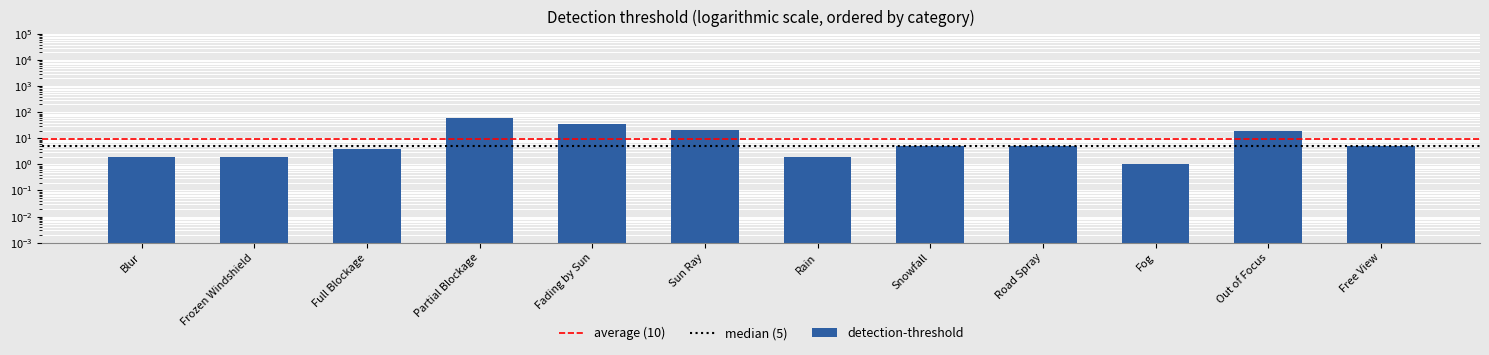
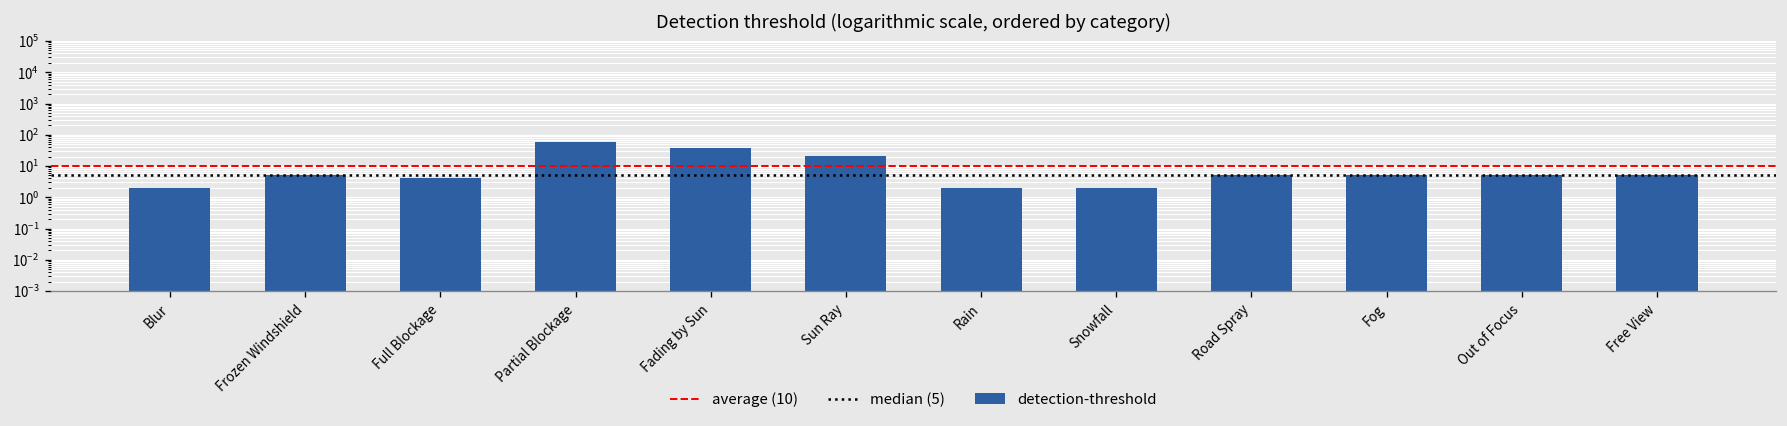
  {
    "Blur": 2,
-   "Frozen Windshield": 2,
+   "Frozen Windshield": 5,
    "Full Blockage": 4,
    "Partial Blockage": 60,
    "Fading by Sun": 40,
    "Sun Ray": 20,
    "Rain": 2,
-   "Snowfall": 5,
+   "Snowfall": 2,
    "Road Spray": 5,
-   "Fog": 1,
-   "Out of Focus": 20,
+   "Fog": 5,
+   "Out of Focus": 5,
    "Free View": 5
  }
